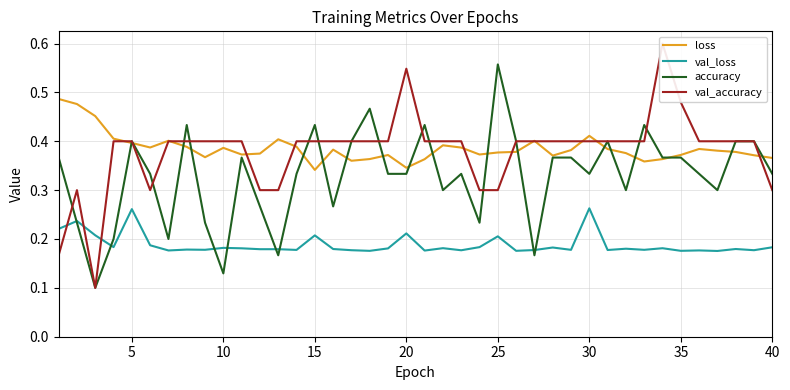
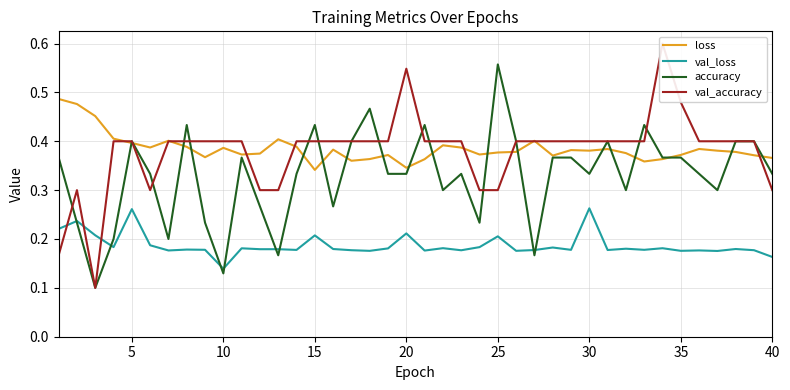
  {
    "loss": {
      "10": 0.39,
      "15": 0.34,
      "20": 0.35,
      "25": 0.38,
-     "30": 0.41,
+     "30": 0.38,
      "35": 0.37,
      "40": 0.37
    },
    "val_loss": {
      "5": 0.26,
-     "10": 0.18,
+     "10": 0.14,
      "15": 0.21,
      "20": 0.21,
      "25": 0.21,
      "30": 0.26,
      "35": 0.18,
-     "40": 0.18
+     "40": 0.16
    },
    "accuracy": {
      "10": 0.13,
      "15": 0.43,
      "20": 0.33,
      "25": 0.56,
      "30": 0.33,
      "35": 0.37,
      "40": 0.33
    },
    "val_accuracy": {
      "10": 0.40,
      "15": 0.40,
      "20": 0.55,
      "25": 0.30,
      "30": 0.40,
      "40": 0.30
    }
  }
